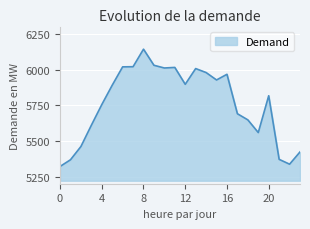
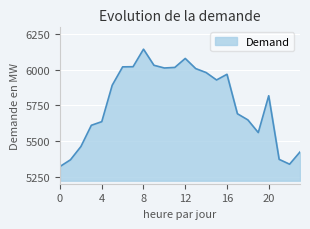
  {
    "0": 5320,
-   "4": 5760,
+   "4": 5640,
    "8": 6140,
-   "12": 5900,
+   "12": 6080,
    "16": 5970,
    "20": 5820
  }
